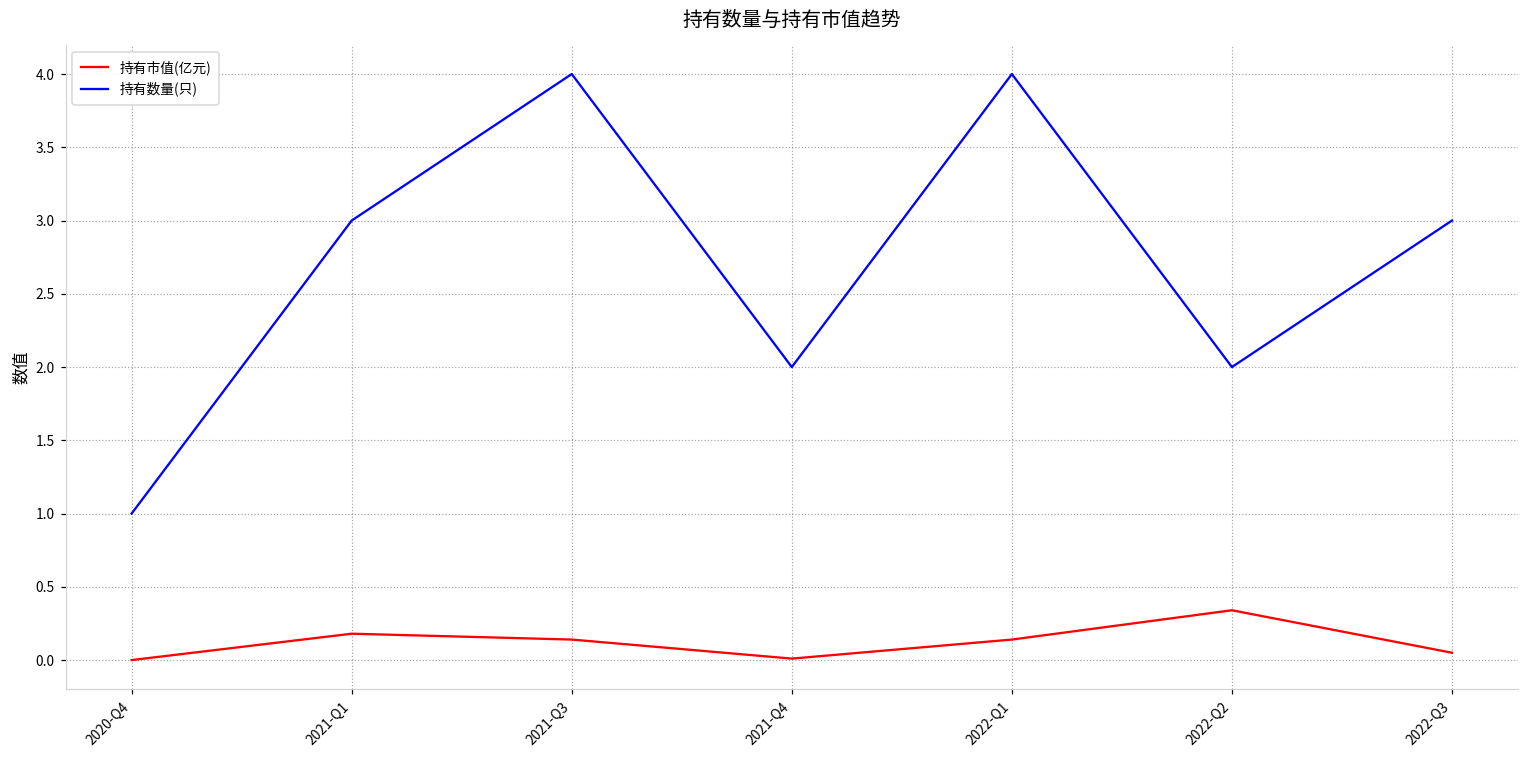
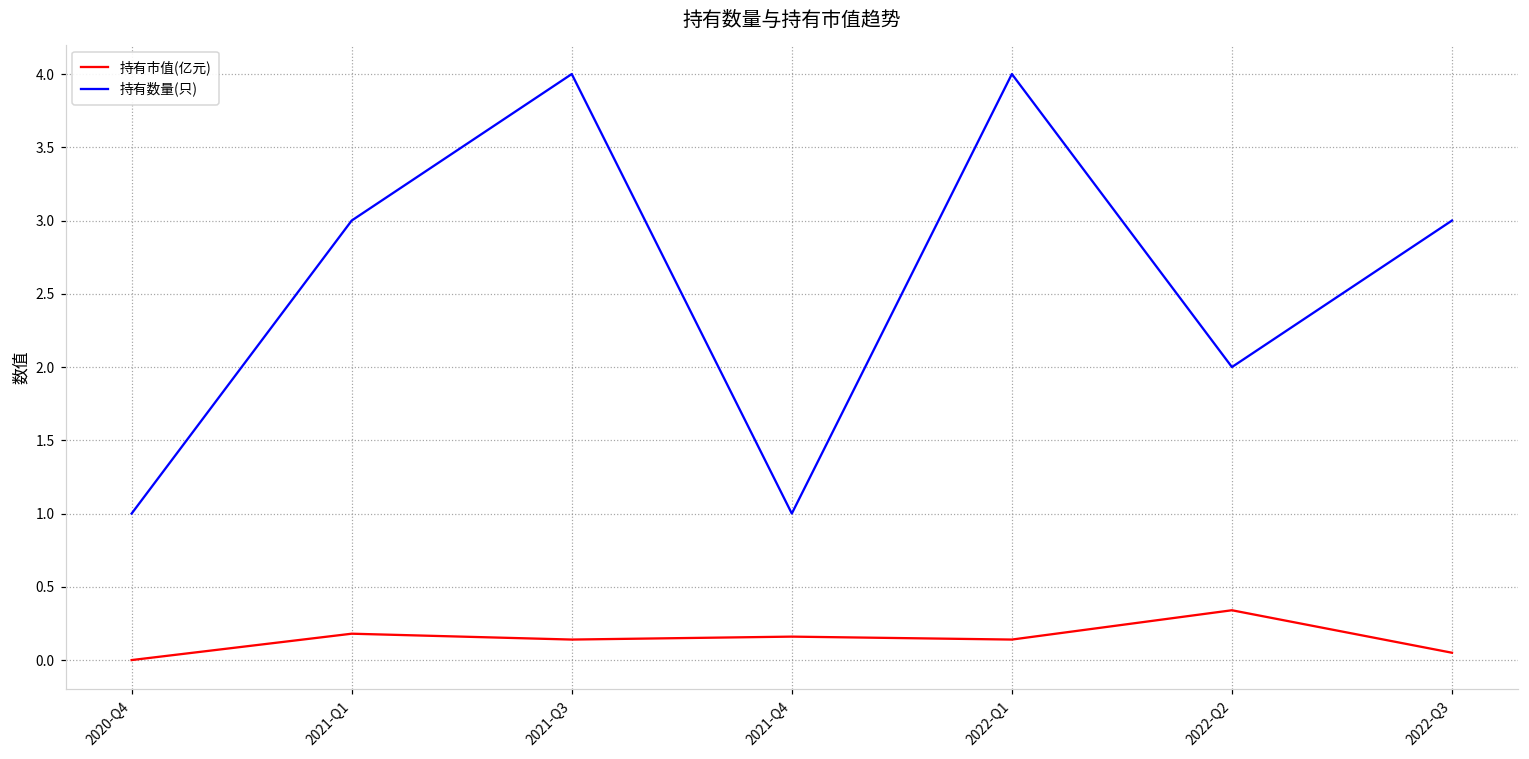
  {
    "持有市值(亿元)": {
      "2020-Q4": 0.00,
      "2021-Q1": 0.18,
      "2021-Q3": 0.14,
-     "2021-Q4": 0.01,
+     "2021-Q4": 0.16,
      "2022-Q1": 0.14,
      "2022-Q2": 0.34,
      "2022-Q3": 0.05
    },
    "持有数量(只)": {
      "2020-Q4": 1,
      "2021-Q1": 3,
      "2021-Q3": 4,
-     "2021-Q4": 2,
+     "2021-Q4": 1,
      "2022-Q1": 4,
      "2022-Q2": 2,
      "2022-Q3": 3
    }
  }
